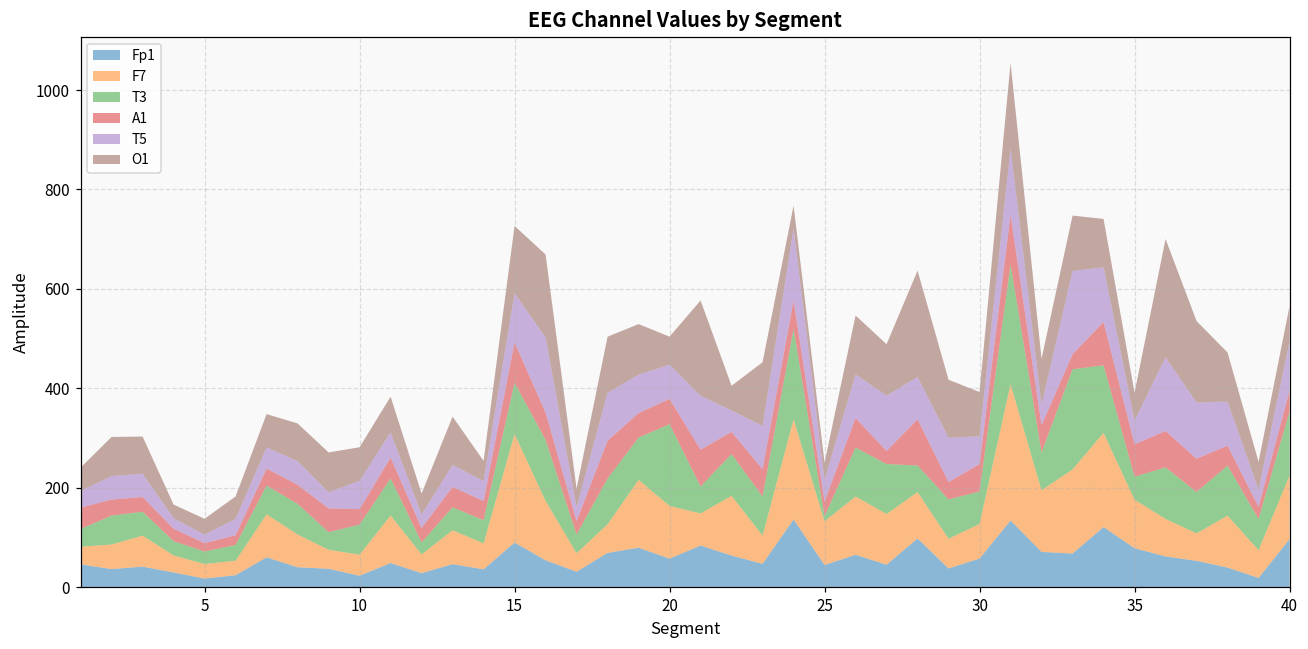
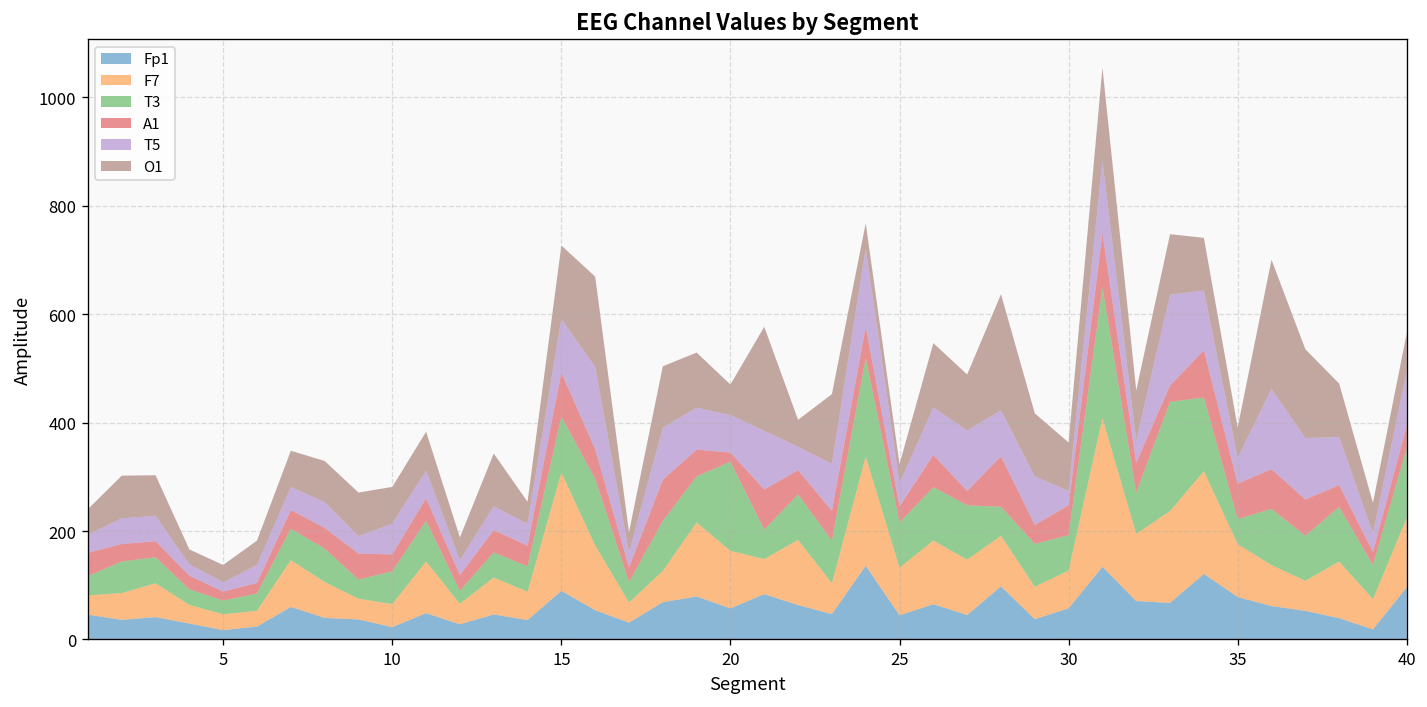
  {
    "Fp1": {
      "5": 20,
      "10": 20,
      "15": 90,
      "20": 60,
      "25": 40,
      "30": 60,
      "35": 80,
      "40": 100
    },
    "F7": {
      "5": 30,
      "10": 40,
      "15": 220,
      "20": 110,
      "25": 90,
      "30": 70,
      "35": 100,
      "40": 130
    },
    "T3": {
      "5": 30,
      "10": 60,
      "15": 100,
      "20": 160,
-     "25": 10,
+     "25": 80,
      "30": 70,
      "35": 50,
      "40": 130
    },
    "A1": {
      "5": 20,
      "10": 30,
      "15": 80,
-     "20": 50,
+     "20": 20,
      "25": 30,
      "30": 60,
      "35": 70,
      "40": 40
    },
    "T5": {
      "5": 20,
      "10": 60,
      "15": 100,
      "20": 70,
      "25": 40,
-     "30": 60,
+     "30": 30,
      "35": 50,
      "40": 100
    },
    "O1": {
      "5": 30,
      "10": 70,
      "15": 140,
      "20": 60,
      "25": 40,
      "30": 90,
      "35": 60,
      "40": 70
    }
  }
